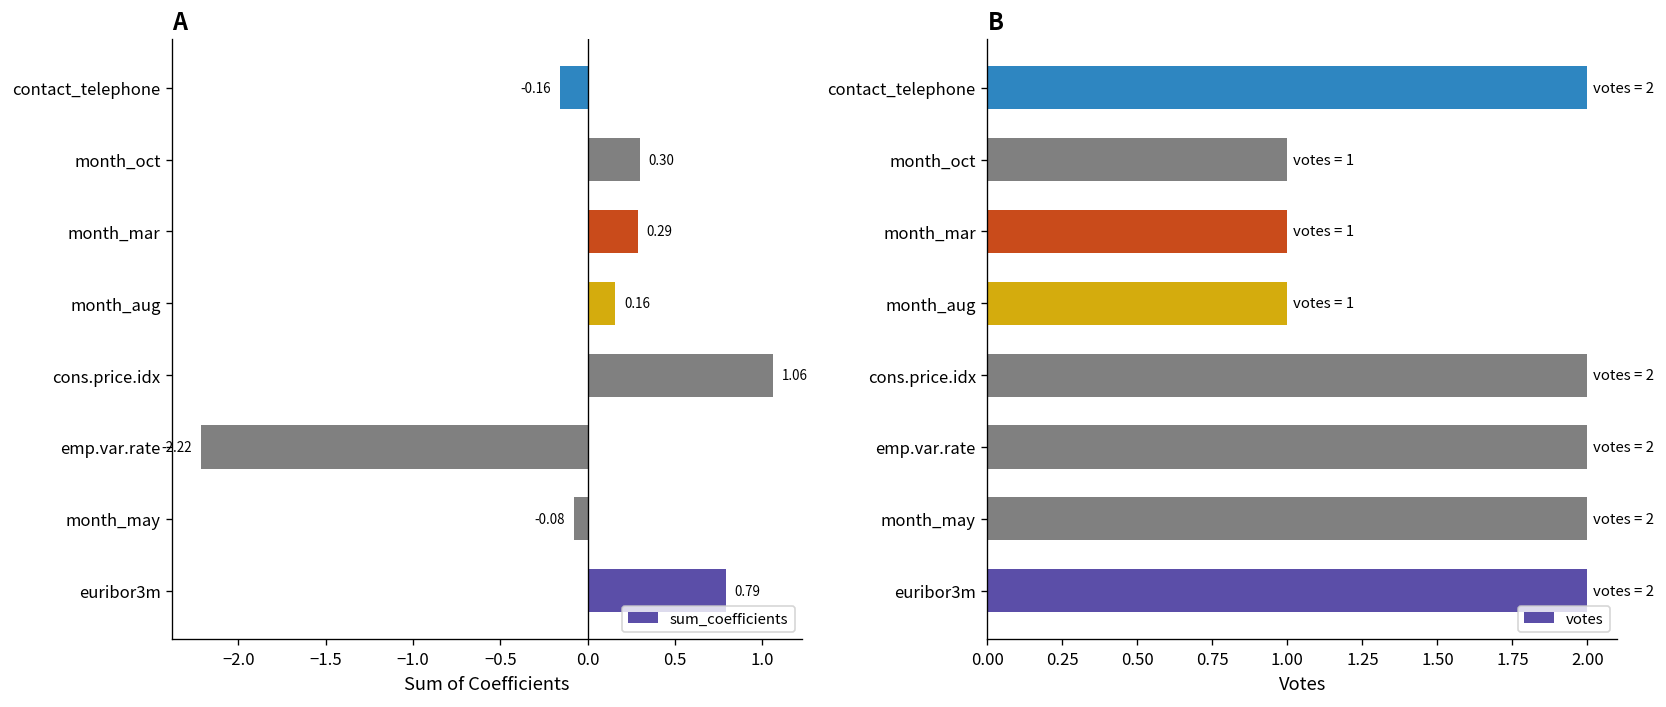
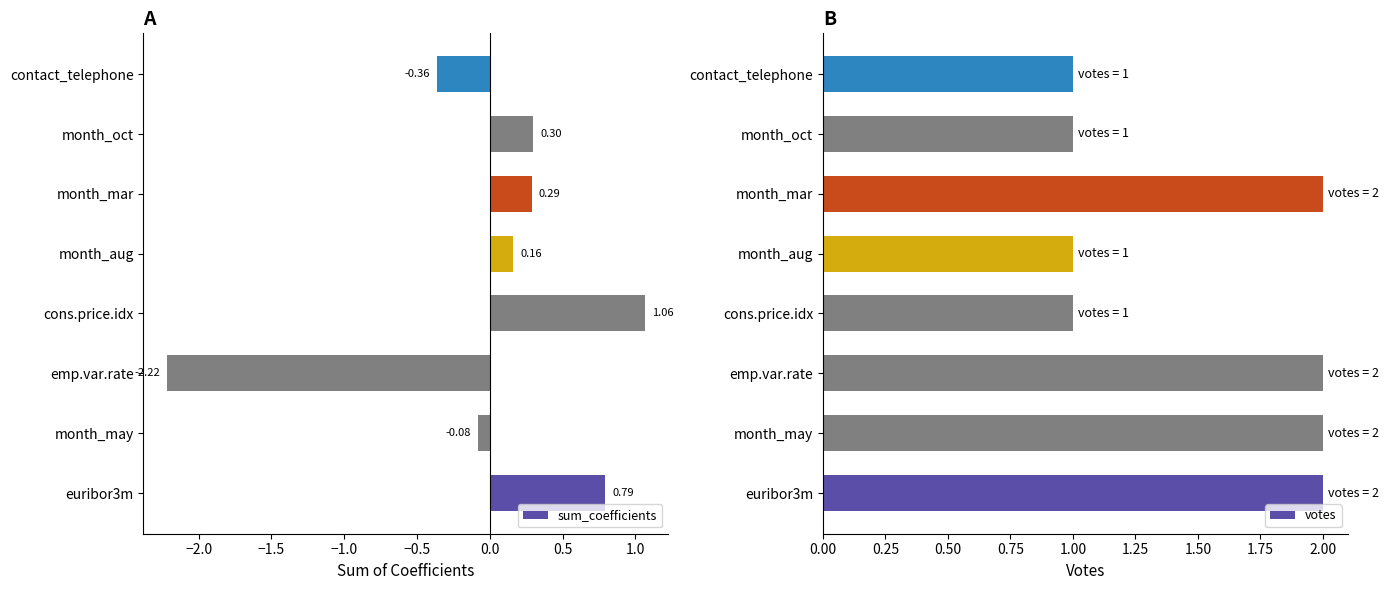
  {
    "A": {
-     "contact_telephone": -0.16,
+     "contact_telephone": -0.36,
      "month_oct": 0.30,
      "month_mar": 0.29,
      "month_aug": 0.16,
      "cons.price.idx": 1.06,
      "emp.var.rate": -2.22,
      "month_may": -0.08,
      "euribor3m": 0.79
    },
    "B": {
-     "contact_telephone": 2,
+     "contact_telephone": 1,
      "month_oct": 1,
-     "month_mar": 1,
+     "month_mar": 2,
      "month_aug": 1,
-     "cons.price.idx": 2,
+     "cons.price.idx": 1,
      "emp.var.rate": 2,
      "month_may": 2,
      "euribor3m": 2
    }
  }
